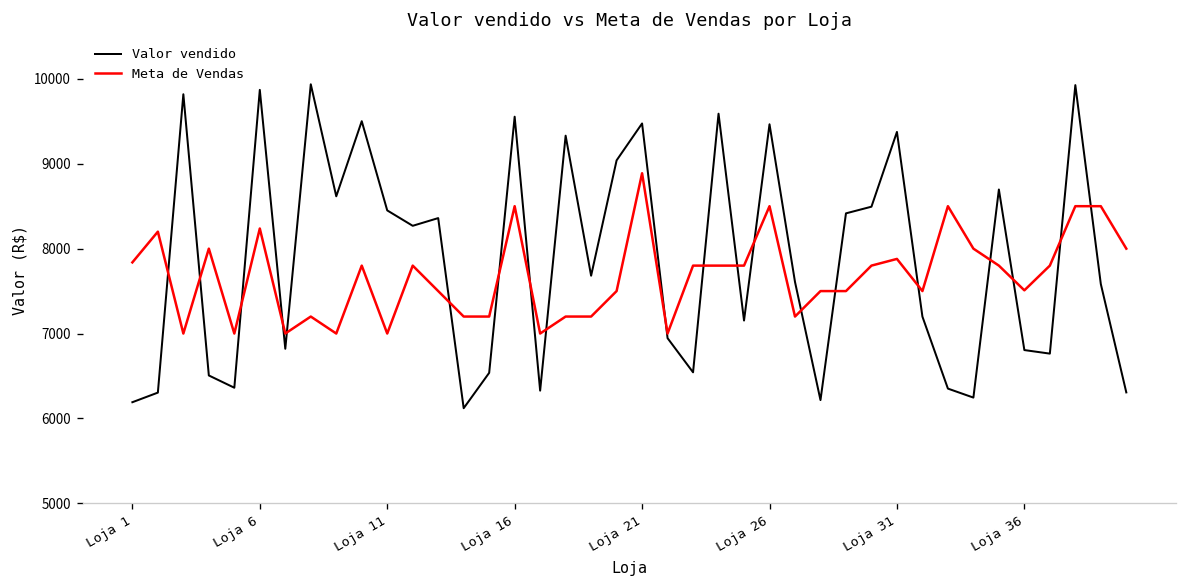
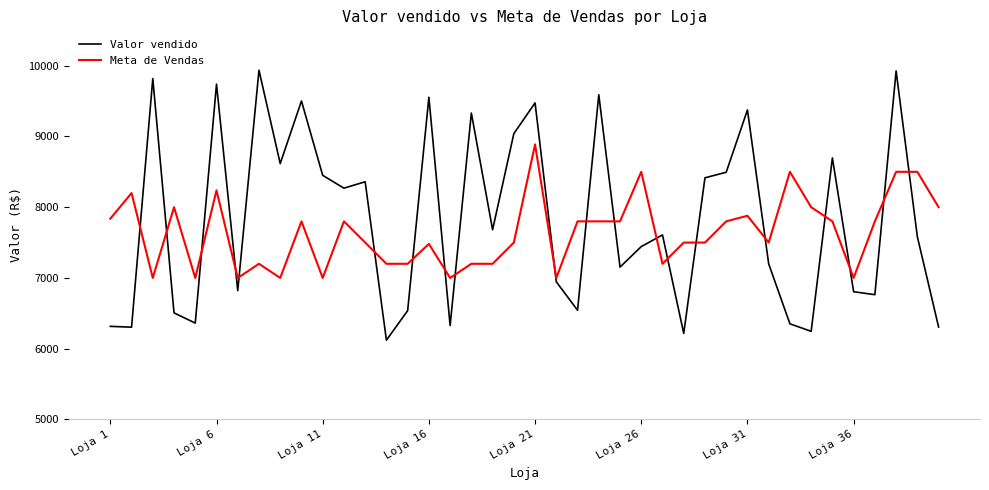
  {
    "Valor vendido": {
-     "Loja 1": 6200,
-     "Loja 6": 9900,
+     "Loja 1": 6300,
+     "Loja 6": 9700,
      "Loja 11": 8500,
      "Loja 16": 9600,
      "Loja 21": 9500,
-     "Loja 26": 9500,
+     "Loja 26": 7400,
      "Loja 31": 9400,
      "Loja 36": 6800
    },
    "Meta de Vendas": {
      "Loja 1": 7800,
      "Loja 6": 8200,
      "Loja 11": 7000,
-     "Loja 16": 8500,
+     "Loja 16": 7500,
      "Loja 21": 8900,
      "Loja 26": 8500,
      "Loja 31": 7900,
-     "Loja 36": 7500
+     "Loja 36": 7000
    }
  }
